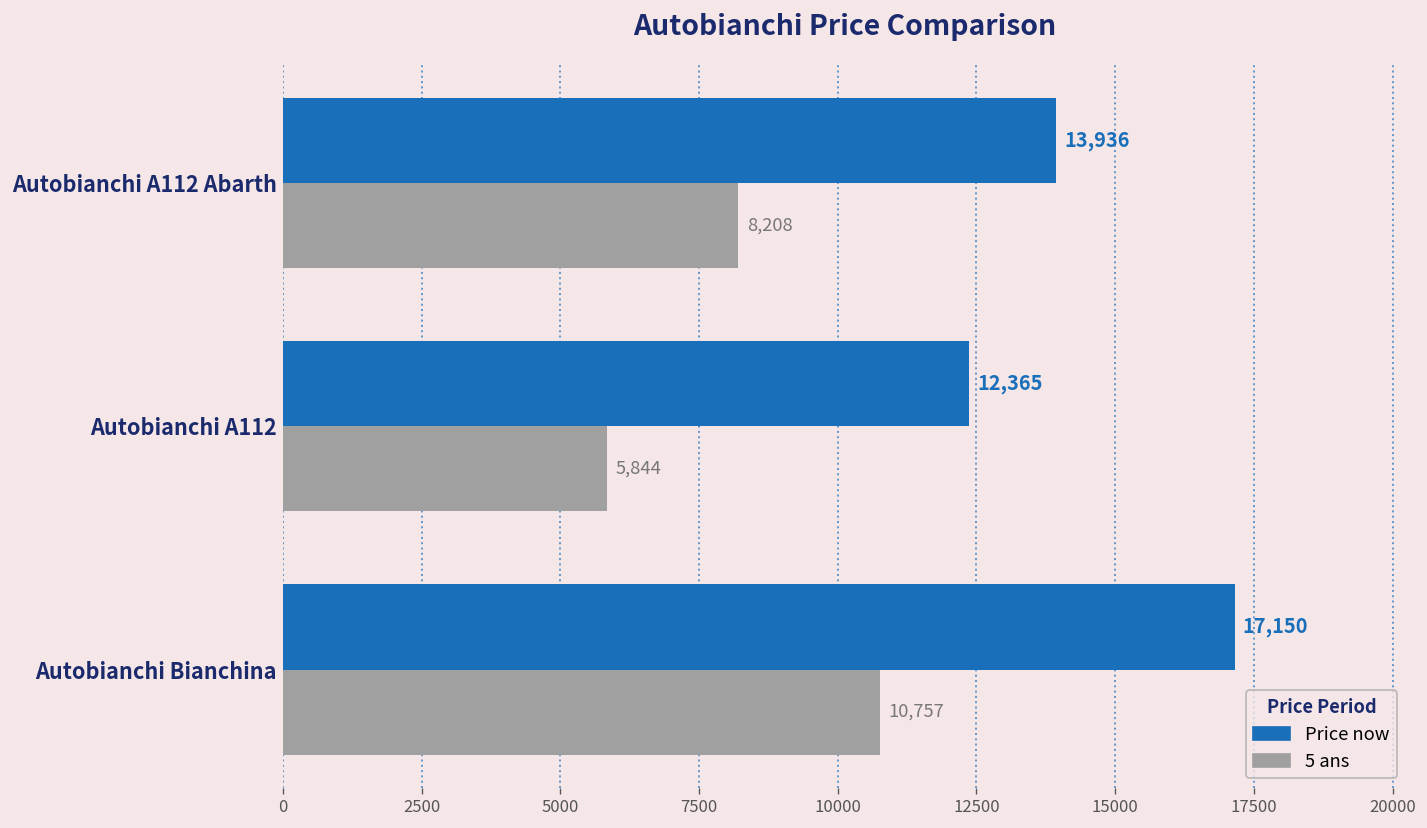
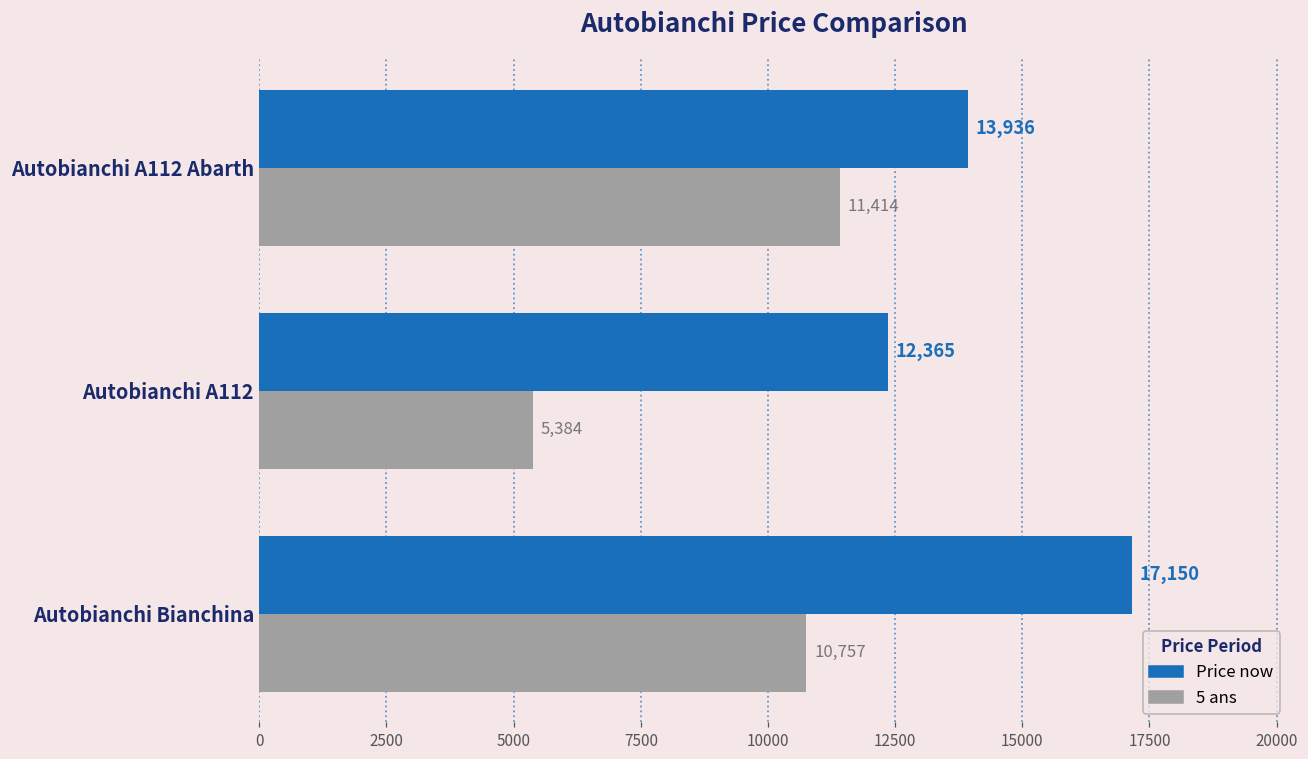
  {
    "Price now": {
      "Autobianchi A112 Abarth": "13,936",
      "Autobianchi A112": "12,365",
      "Autobianchi Bianchina": "17,150"
    },
    "5 ans": {
-     "Autobianchi A112 Abarth": "8,208",
-     "Autobianchi A112": "5,844",
+     "Autobianchi A112 Abarth": "11,414",
+     "Autobianchi A112": "5,384",
      "Autobianchi Bianchina": "10,757"
    }
  }
